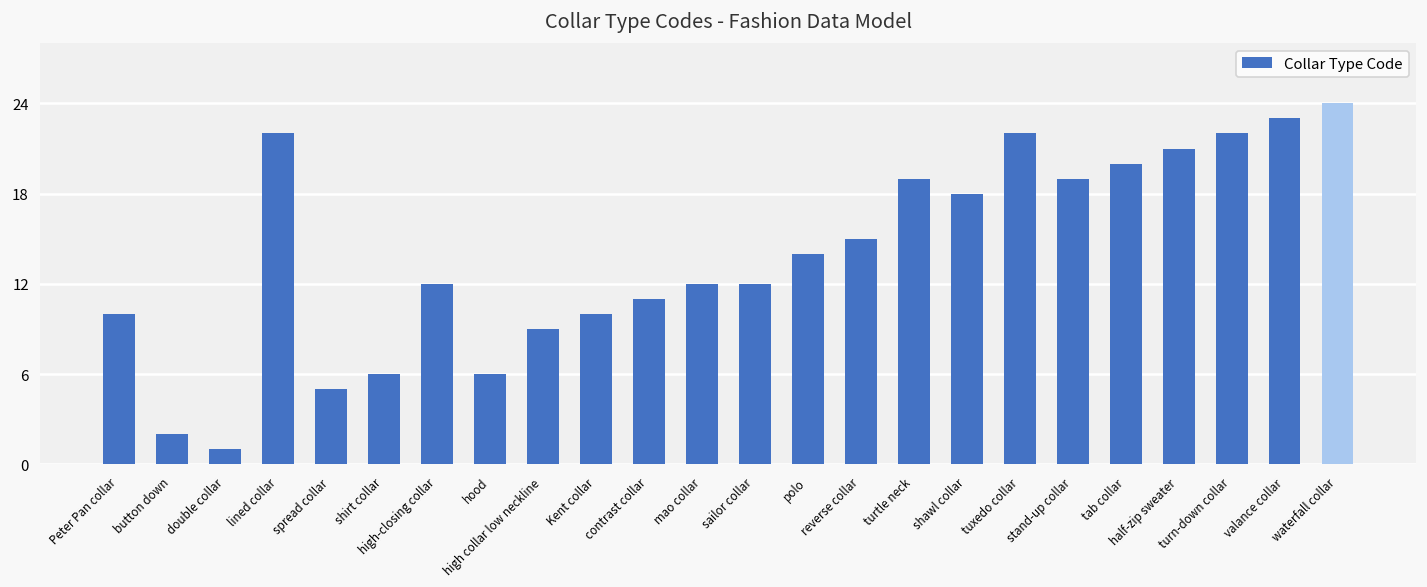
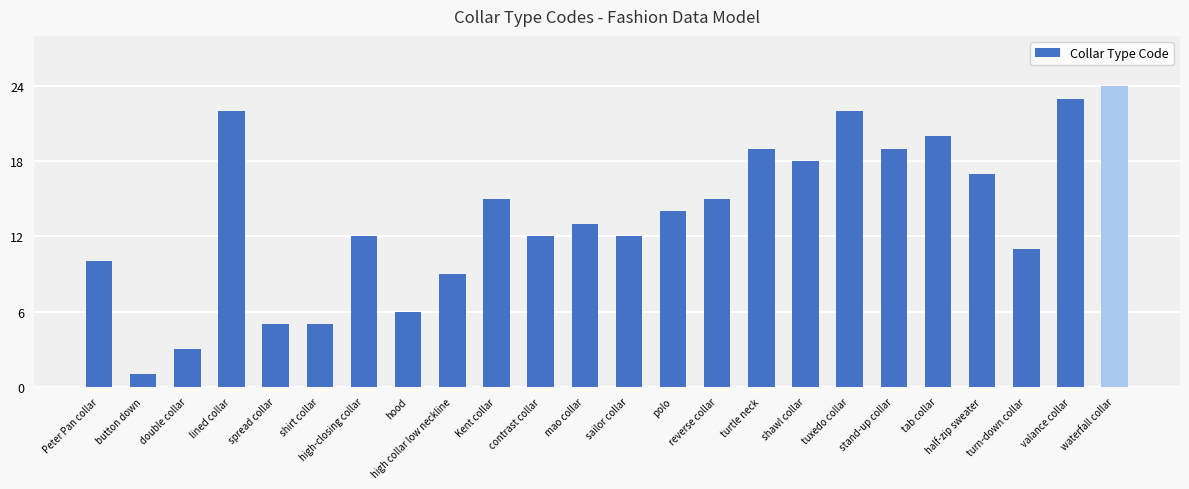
  {
    "Peter Pan collar": 10,
-   "button down": 2,
-   "double collar": 1,
+   "button down": 1,
+   "double collar": 3,
    "lined collar": 22,
    "spread collar": 5,
-   "shirt collar": 6,
+   "shirt collar": 5,
    "high-closing collar": 12,
    "hood": 6,
    "high collar low neckline": 9,
-   "Kent collar": 10,
-   "contrast collar": 11,
-   "mao collar": 12,
+   "Kent collar": 15,
+   "contrast collar": 12,
+   "mao collar": 13,
    "sailor collar": 12,
    "polo": 14,
    "reverse collar": 15,
    "turtle neck": 19,
    "shawl collar": 18,
    "tuxedo collar": 22,
    "stand-up collar": 19,
    "tab collar": 20,
-   "half-zip sweater": 21,
-   "turn-down collar": 22,
+   "half-zip sweater": 17,
+   "turn-down collar": 11,
    "valance collar": 23,
    "waterfall collar": 24
  }
